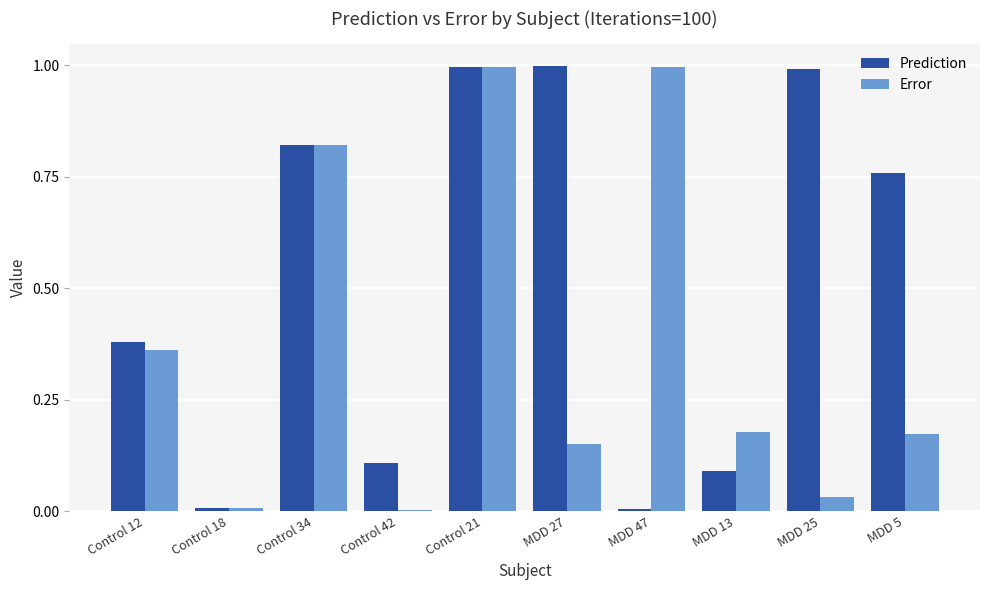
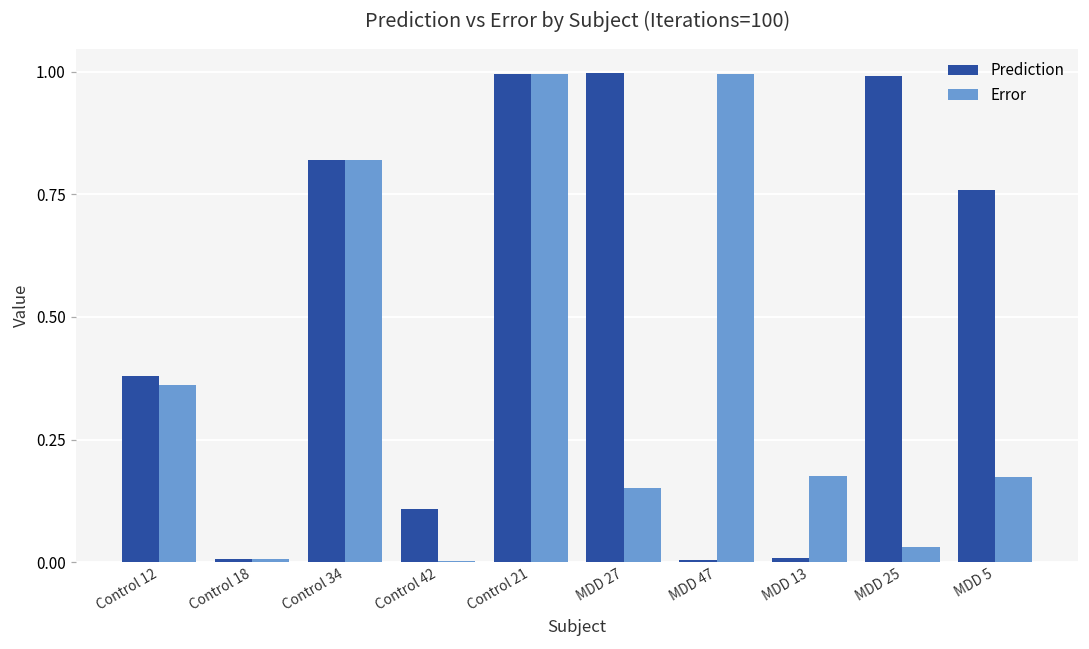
  {
    "Prediction": {
      "Control 12": 0.38,
      "Control 18": 0.01,
      "Control 34": 0.82,
      "Control 42": 0.11,
      "Control 21": 1.00,
      "MDD 27": 1.00,
-     "MDD 13": 0.09,
+     "MDD 13": 0.01,
      "MDD 25": 0.99,
      "MDD 5": 0.76
    },
    "Error": {
      "Control 12": 0.36,
      "Control 18": 0.01,
      "Control 34": 0.82,
      "Control 21": 1.00,
      "MDD 27": 0.15,
      "MDD 47": 0.99,
      "MDD 13": 0.18,
      "MDD 25": 0.03,
      "MDD 5": 0.17
    }
  }
